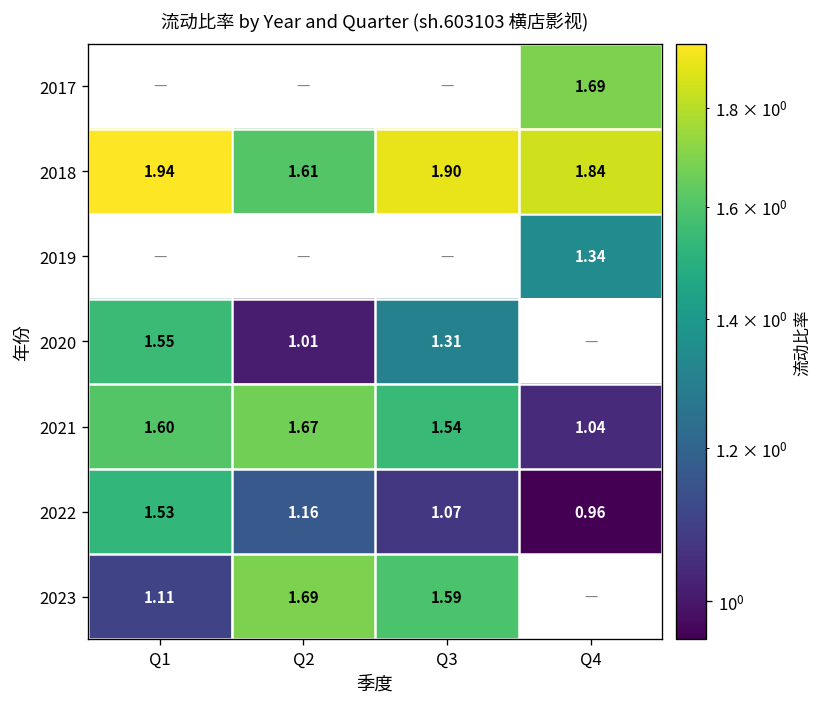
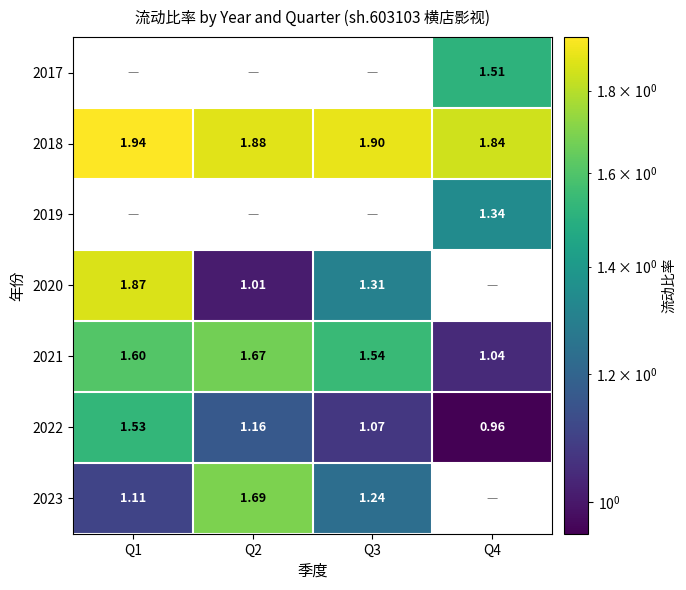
  {
    "2017": {
-     "Q4": 1.69
+     "Q4": 1.51
    },
    "2018": {
      "Q1": 1.94,
-     "Q2": 1.61,
+     "Q2": 1.88,
      "Q3": 1.90,
      "Q4": 1.84
    },
    "2019": {
      "Q4": 1.34
    },
    "2020": {
-     "Q1": 1.55,
+     "Q1": 1.87,
      "Q2": 1.01,
      "Q3": 1.31
    },
    "2021": {
      "Q1": 1.60,
      "Q2": 1.67,
      "Q3": 1.54,
      "Q4": 1.04
    },
    "2022": {
      "Q1": 1.53,
      "Q2": 1.16,
      "Q3": 1.07,
      "Q4": 0.96
    },
    "2023": {
      "Q1": 1.11,
      "Q2": 1.69,
-     "Q3": 1.59
+     "Q3": 1.24
    }
  }
